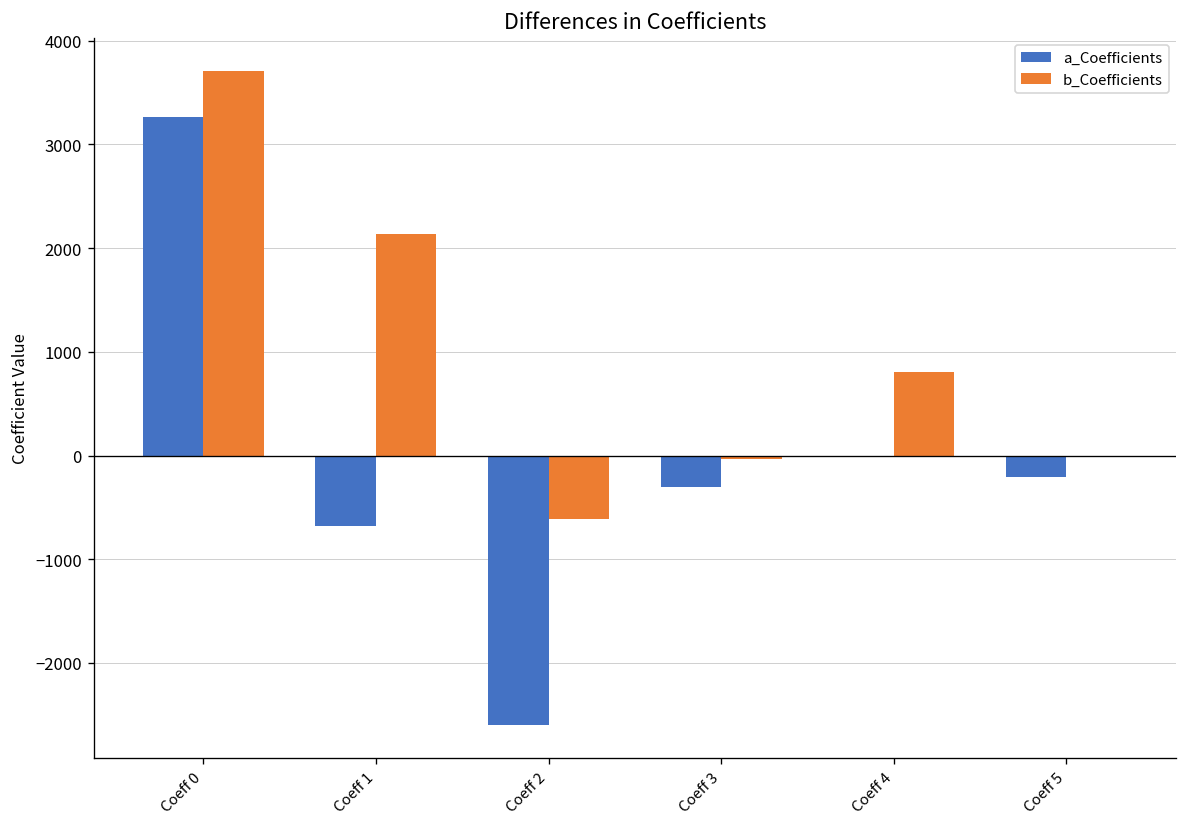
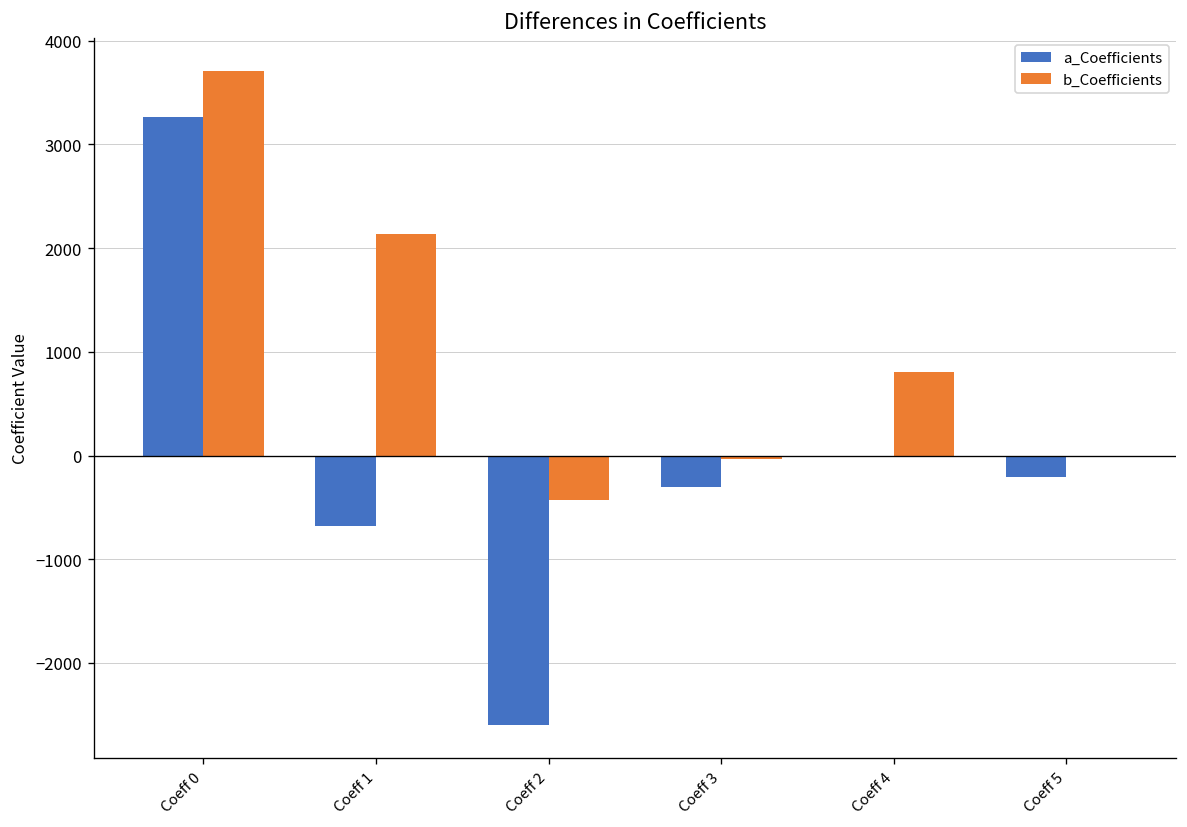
  {
    "a_Coefficients": {
      "Coeff 0": 3300,
      "Coeff 1": -700,
      "Coeff 2": -2600,
      "Coeff 3": -300,
      "Coeff 5": -200
    },
    "b_Coefficients": {
      "Coeff 0": 3700,
      "Coeff 1": 2100,
-     "Coeff 2": -600,
+     "Coeff 2": -400,
      "Coeff 3": 0,
      "Coeff 4": 800,
      "Coeff 5": 0
    }
  }
